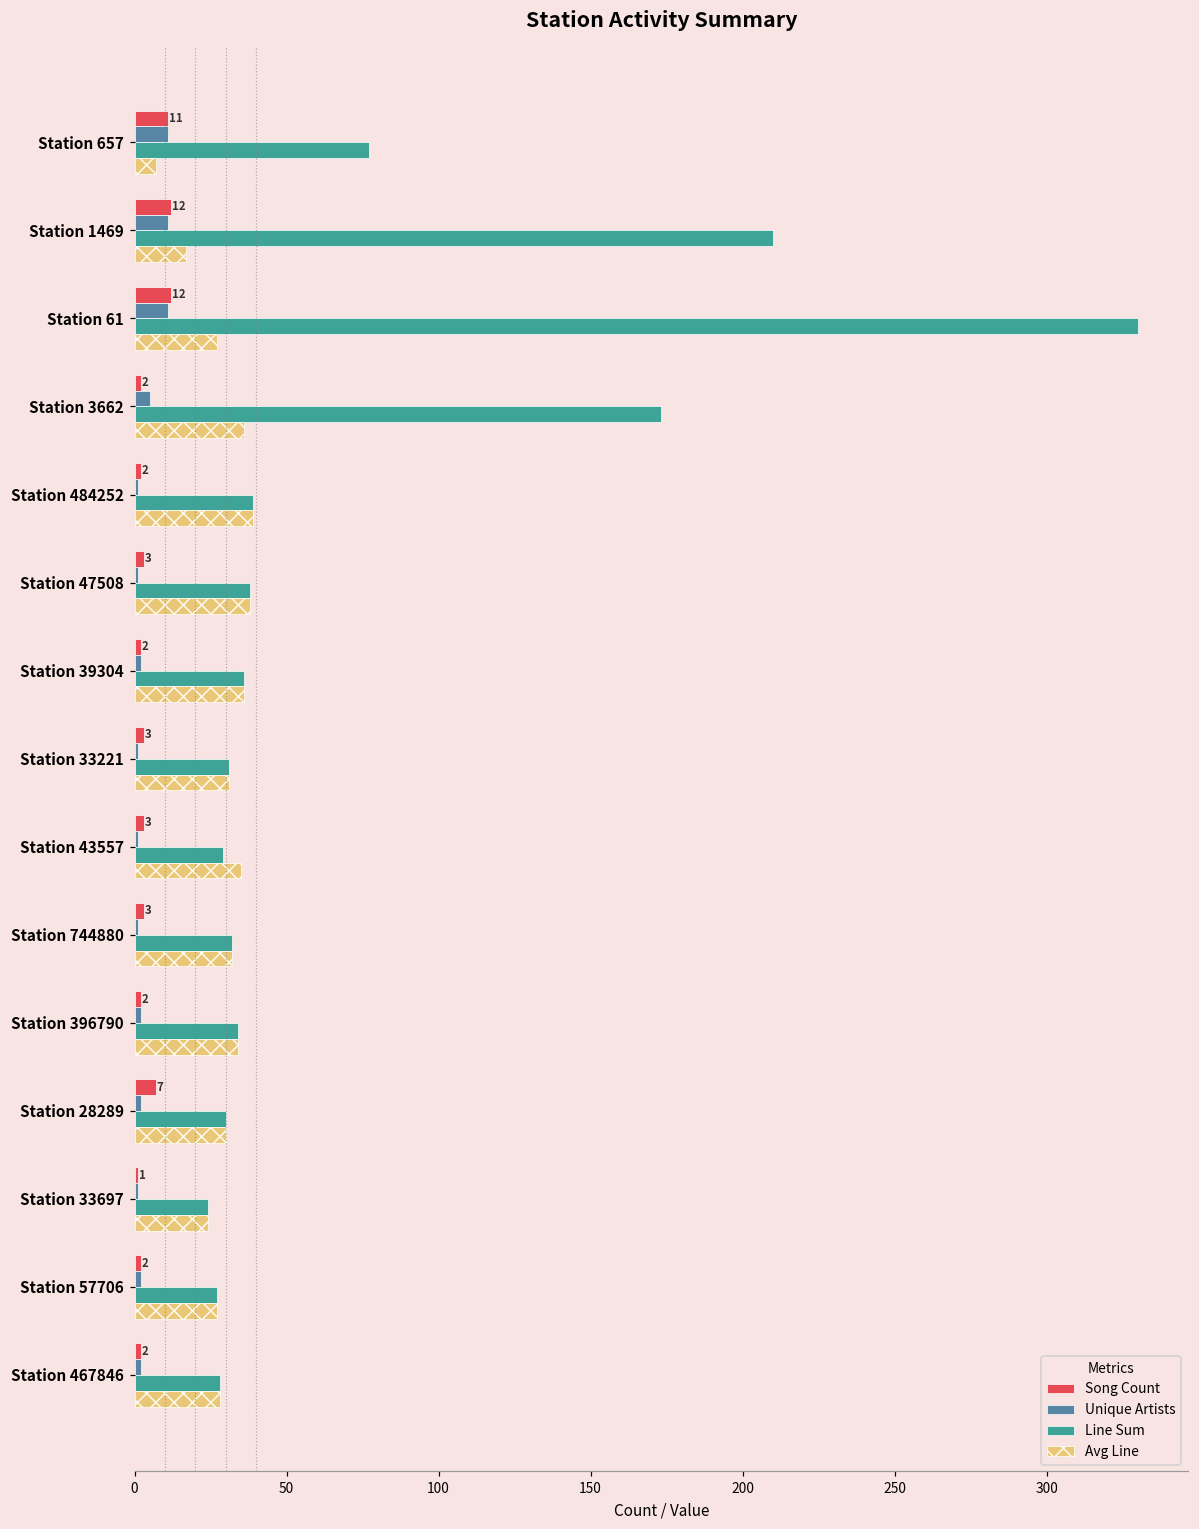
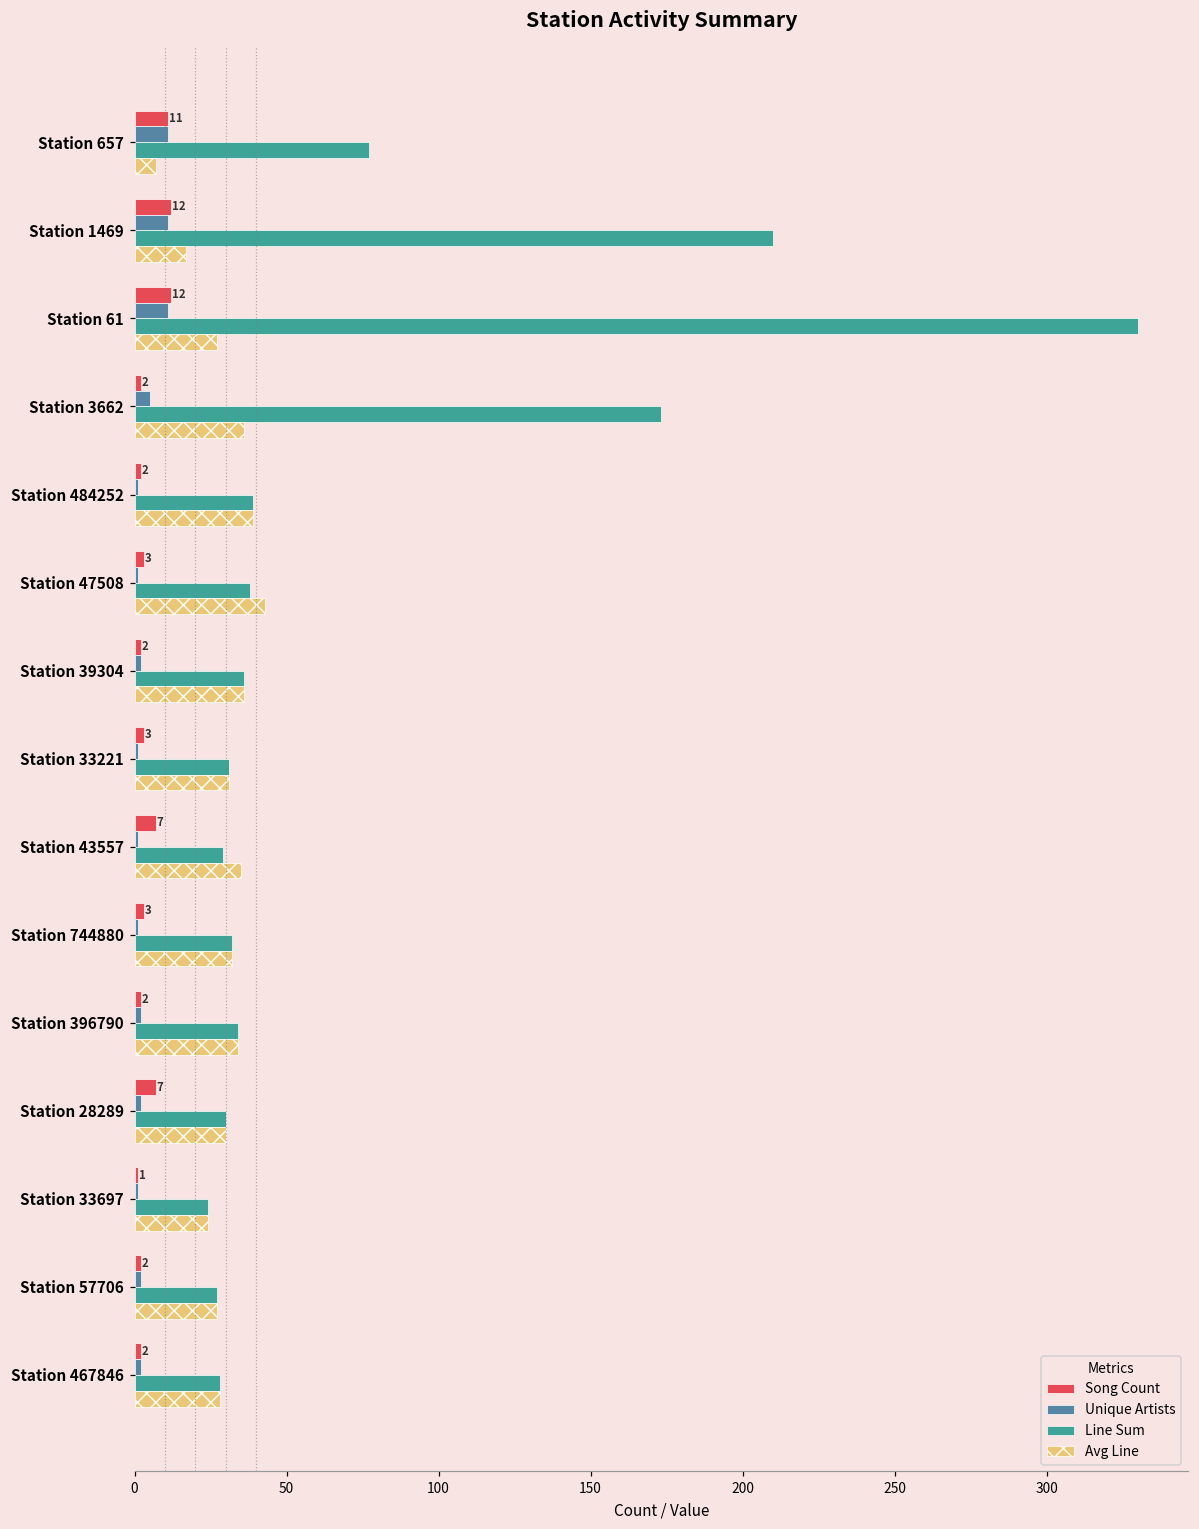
  {
    "Song Count": {
      "Station 657": 11,
      "Station 1469": 12,
      "Station 61": 12,
      "Station 3662": 2,
      "Station 484252": 2,
      "Station 47508": 3,
      "Station 39304": 2,
      "Station 33221": 3,
-     "Station 43557": 3,
+     "Station 43557": 7,
      "Station 744880": 3,
      "Station 396790": 2,
      "Station 28289": 7,
      "Station 33697": 1,
      "Station 57706": 2,
      "Station 467846": 2
    },
    "Avg Line": {
      "Station 657": 7,
      "Station 1469": 17,
      "Station 61": 27,
      "Station 3662": 36,
      "Station 484252": 39,
-     "Station 47508": 38,
+     "Station 47508": 43,
      "Station 39304": 36,
      "Station 33221": 31,
      "Station 43557": 35,
      "Station 744880": 32,
      "Station 396790": 34,
      "Station 28289": 30,
      "Station 33697": 24,
      "Station 57706": 27,
      "Station 467846": 28
    }
  }
